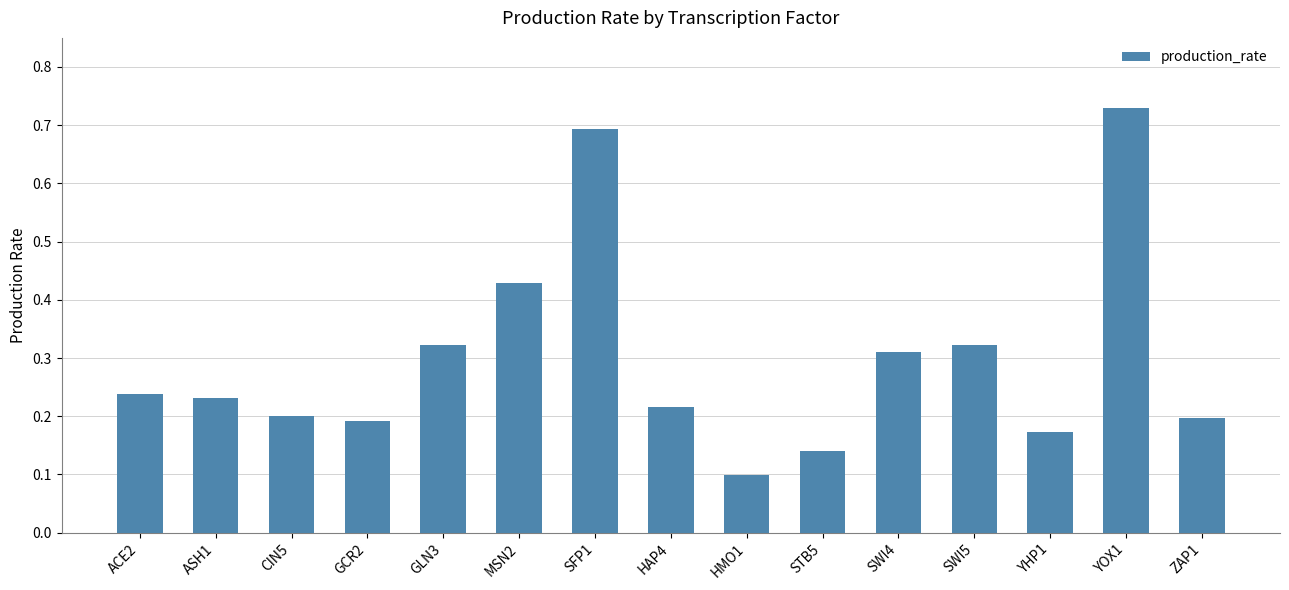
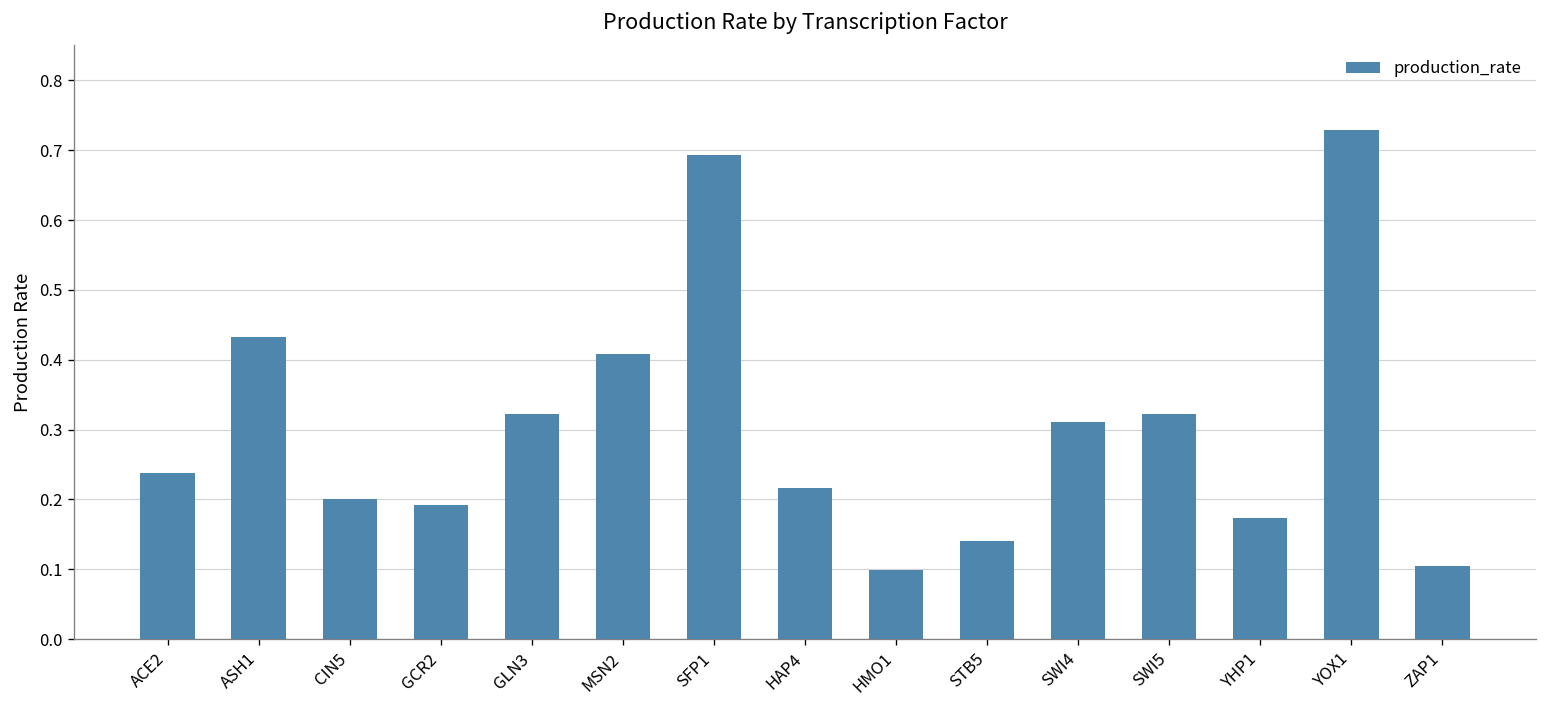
  {
    "ACE2": 0.24,
-   "ASH1": 0.23,
+   "ASH1": 0.43,
    "CIN5": 0.20,
    "GCR2": 0.19,
    "GLN3": 0.32,
-   "MSN2": 0.43,
+   "MSN2": 0.41,
    "SFP1": 0.69,
    "HAP4": 0.22,
    "HMO1": 0.10,
    "STB5": 0.14,
    "SWI4": 0.31,
    "SWI5": 0.32,
    "YHP1": 0.17,
    "YOX1": 0.73,
-   "ZAP1": 0.20
+   "ZAP1": 0.10
  }
